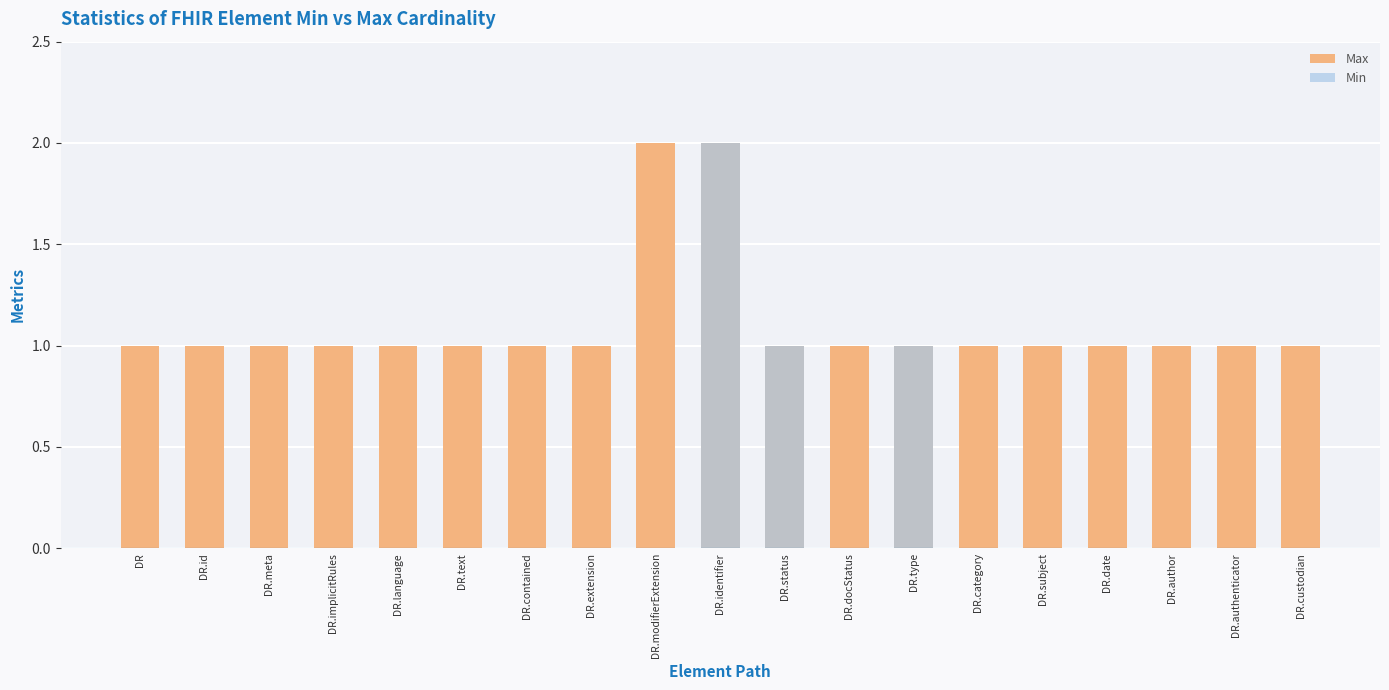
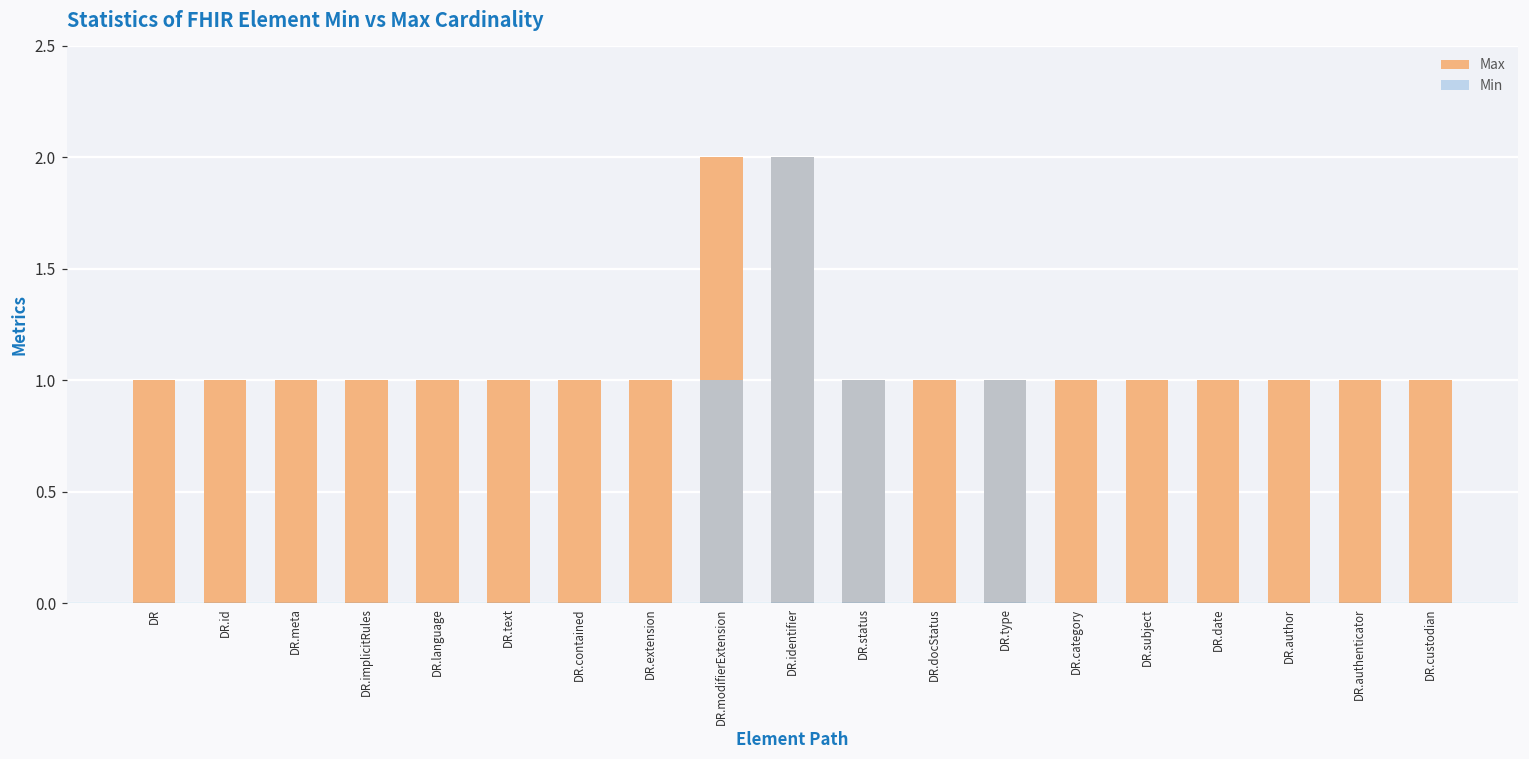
  {
    "Max": {
      "DR": 1,
      "DR.id": 1,
      "DR.meta": 1,
      "DR.implicitRules": 1,
      "DR.language": 1,
      "DR.text": 1,
      "DR.contained": 1,
      "DR.extension": 1,
      "DR.modifierExtension": 2,
      "DR.identifier": 2,
      "DR.status": 1,
      "DR.docStatus": 1,
      "DR.type": 1,
      "DR.category": 1,
      "DR.subject": 1,
      "DR.date": 1,
      "DR.author": 1,
      "DR.authenticator": 1,
      "DR.custodian": 1
    },
    "Min": {
      "DR": 0,
      "DR.id": 0,
      "DR.meta": 0,
      "DR.implicitRules": 0,
      "DR.language": 0,
      "DR.text": 0,
      "DR.contained": 0,
      "DR.extension": 0,
-     "DR.modifierExtension": 0,
+     "DR.modifierExtension": 1,
      "DR.identifier": 2,
      "DR.status": 1,
      "DR.docStatus": 0,
      "DR.type": 1,
      "DR.category": 0,
      "DR.subject": 0,
      "DR.date": 0,
      "DR.author": 0,
      "DR.authenticator": 0,
      "DR.custodian": 0
    }
  }
